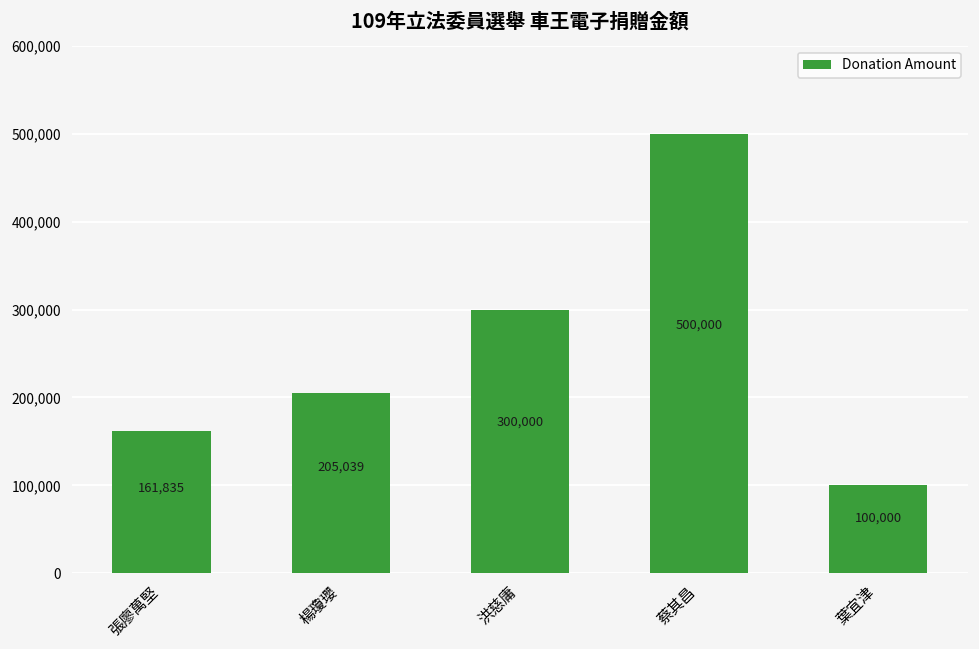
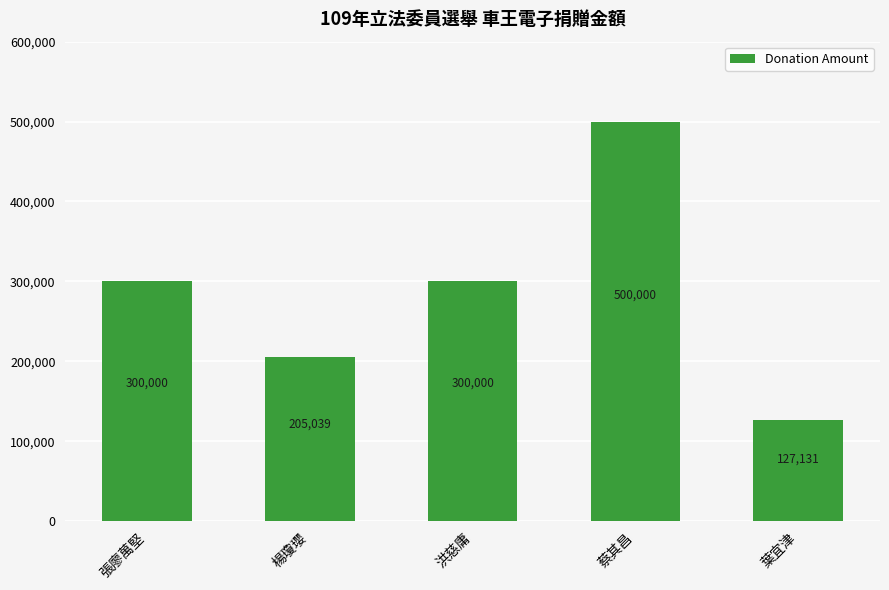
  {
-   "張廖萬堅": "161,835",
+   "張廖萬堅": "300,000",
    "洪慈庸": "300,000",
    "蔡其昌": "500,000",
-   "葉宜津": "100,000"
+   "葉宜津": "127,131"
  }
